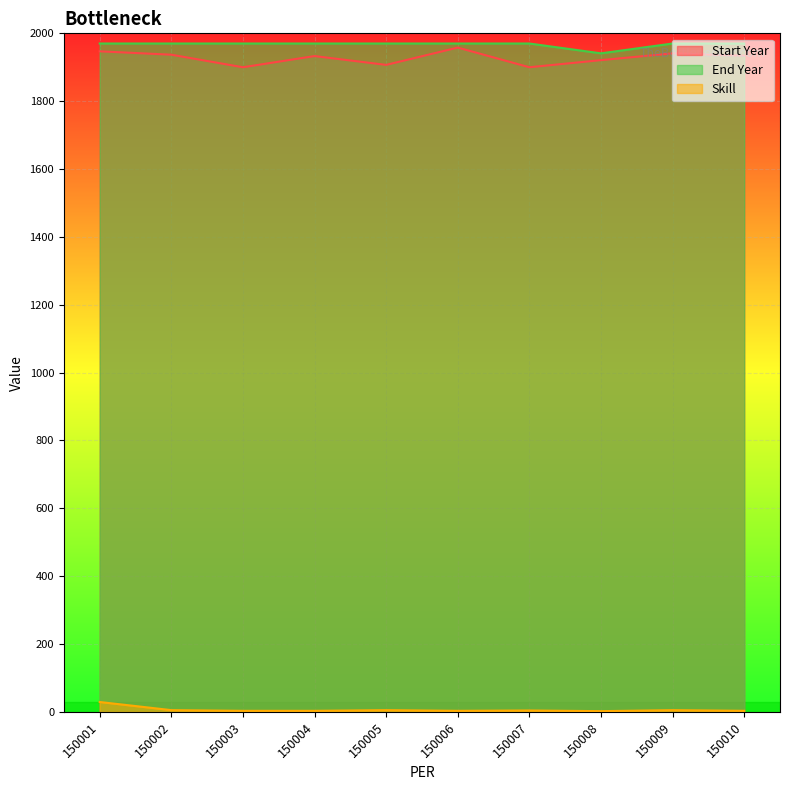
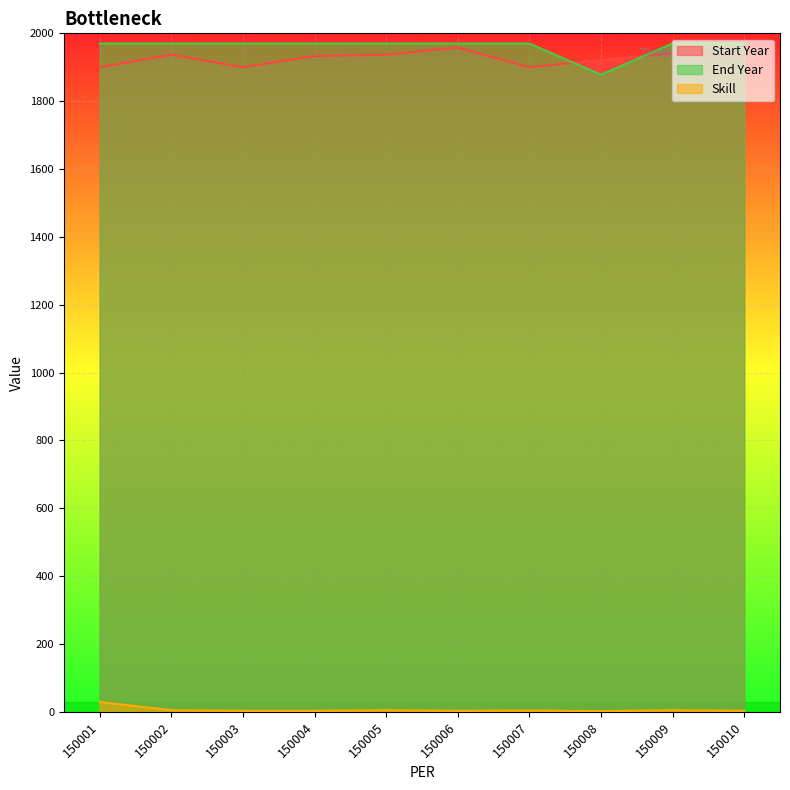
  {
    "Start Year": {
-     "150001": 1950,
+     "150001": 1900,
      "150002": 1940,
      "150003": 1900,
      "150004": 1930,
-     "150005": 1910,
+     "150005": 1940,
      "150006": 1960,
      "150007": 1900,
      "150008": 1920
    },
    "End Year": {
      "150001": 1970,
      "150002": 1970,
      "150003": 1970,
      "150004": 1970,
      "150005": 1970,
      "150006": 1970,
      "150007": 1970,
-     "150008": 1940
+     "150008": 1880
    }
  }
